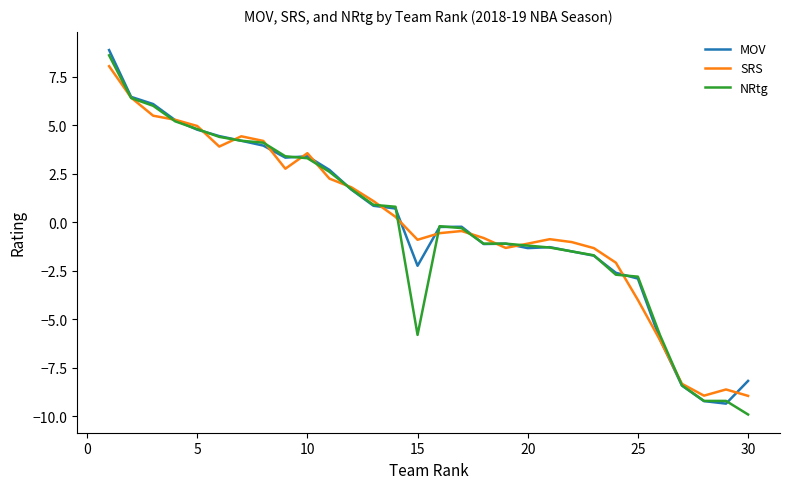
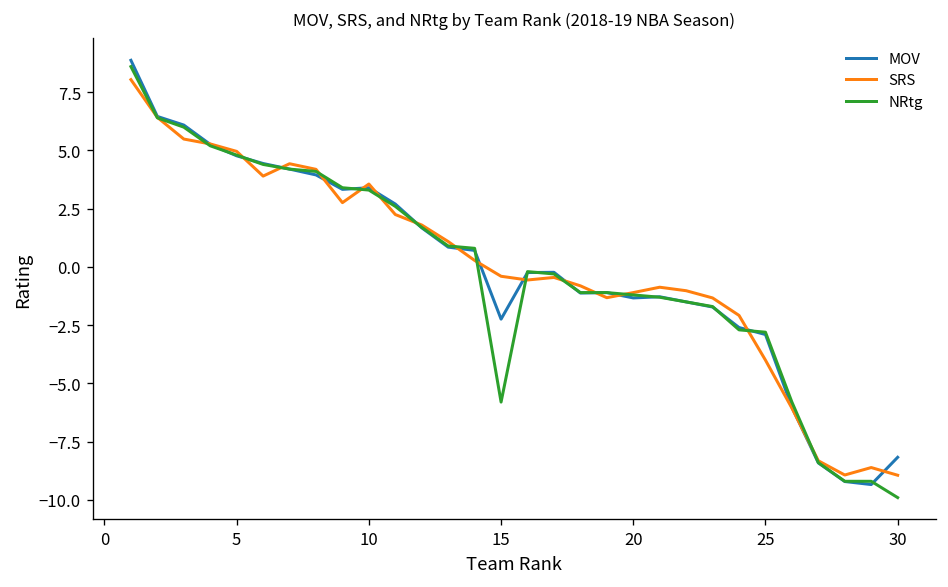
  {
    "MOV": {
      "15": -2.2,
      "30": -8.2
    },
    "SRS": {
      "5": 5.0,
      "10": 3.6,
-     "15": -0.9,
+     "15": -0.4,
      "25": -4.0,
      "30": -8.9
    },
    "NRtg": {
      "15": -5.8,
      "30": -9.9
    }
  }
